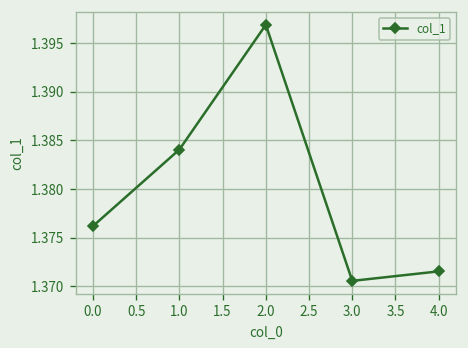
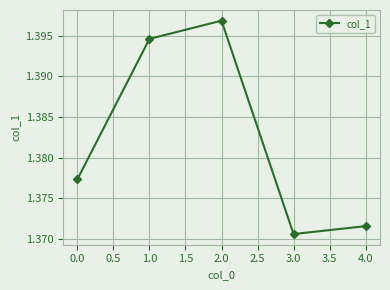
  {
-   "0.0": 1.376,
-   "1.0": 1.384,
+   "0.0": 1.377,
+   "1.0": 1.395,
    "2.0": 1.397,
    "3.0": 1.371,
    "4.0": 1.372
  }
